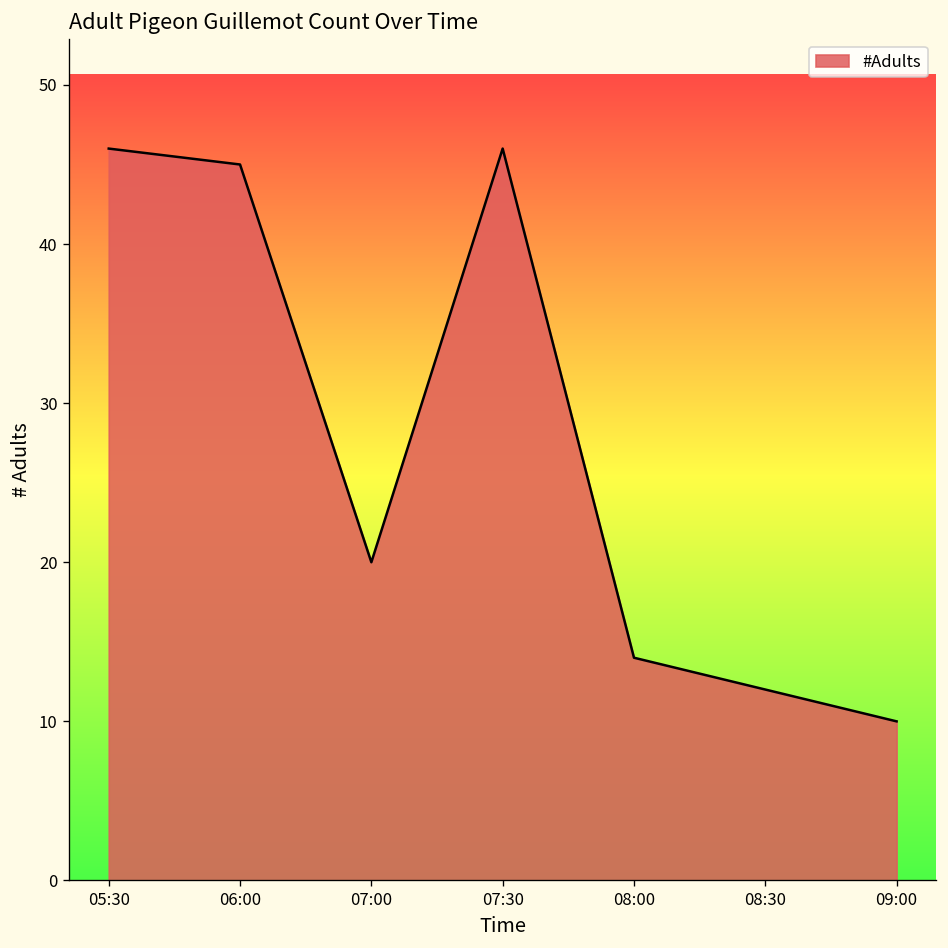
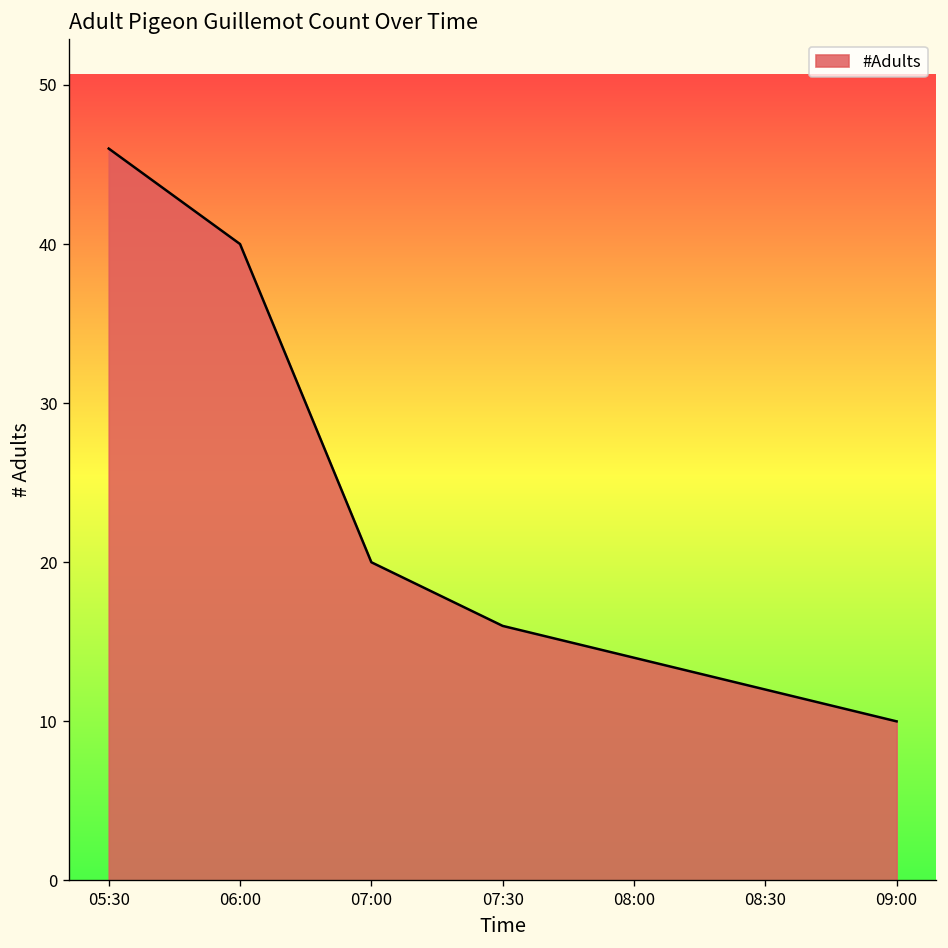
  {
    "05:30": 46,
-   "06:00": 45,
+   "06:00": 40,
    "07:00": 20,
-   "07:30": 46,
+   "07:30": 16,
    "08:00": 14,
    "08:30": 12,
    "09:00": 10
  }
